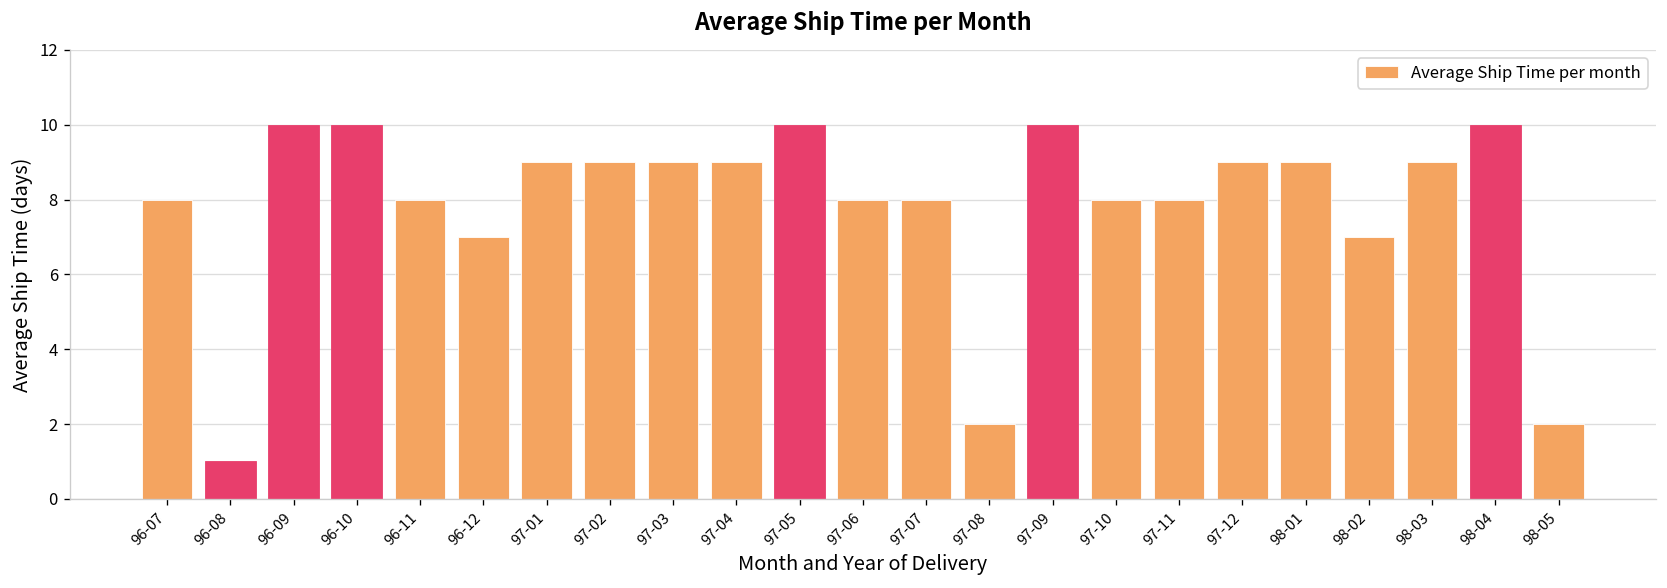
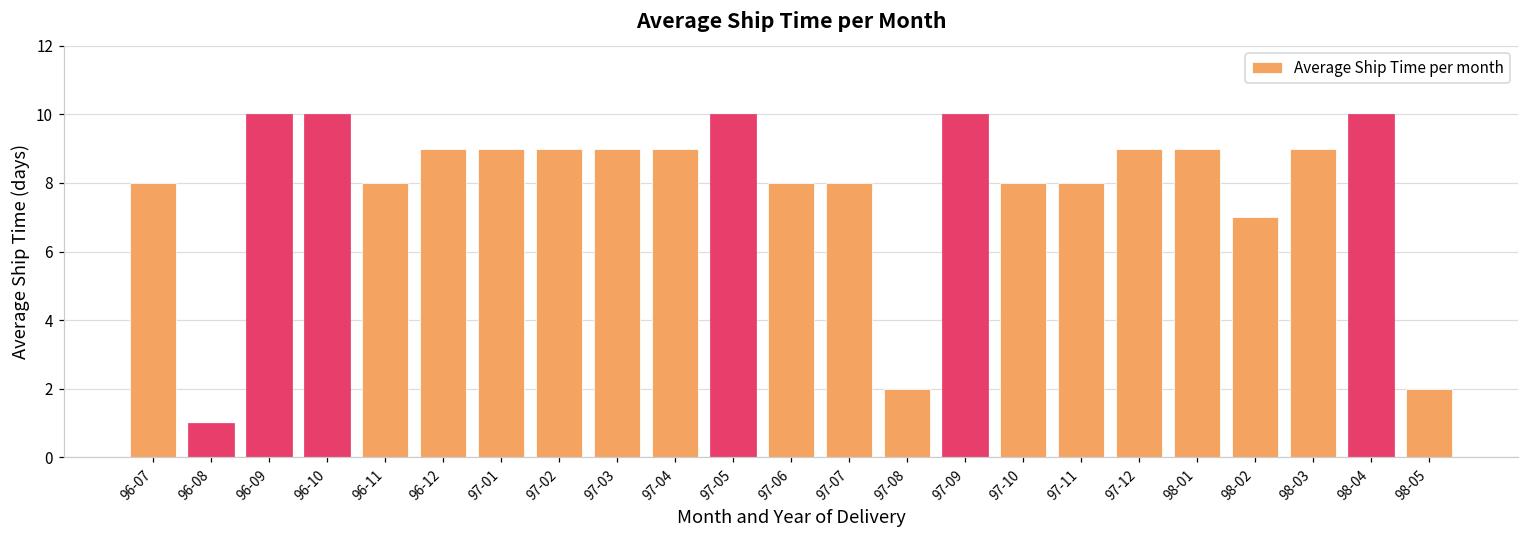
  {
    "96-07": 8,
    "96-08": 1,
    "96-09": 10,
    "96-10": 10,
    "96-11": 8,
-   "96-12": 7,
+   "96-12": 9,
    "97-01": 9,
    "97-02": 9,
    "97-03": 9,
    "97-04": 9,
    "97-05": 10,
    "97-06": 8,
    "97-07": 8,
    "97-08": 2,
    "97-09": 10,
    "97-10": 8,
    "97-11": 8,
    "97-12": 9,
    "98-01": 9,
    "98-02": 7,
    "98-03": 9,
    "98-04": 10,
    "98-05": 2
  }
